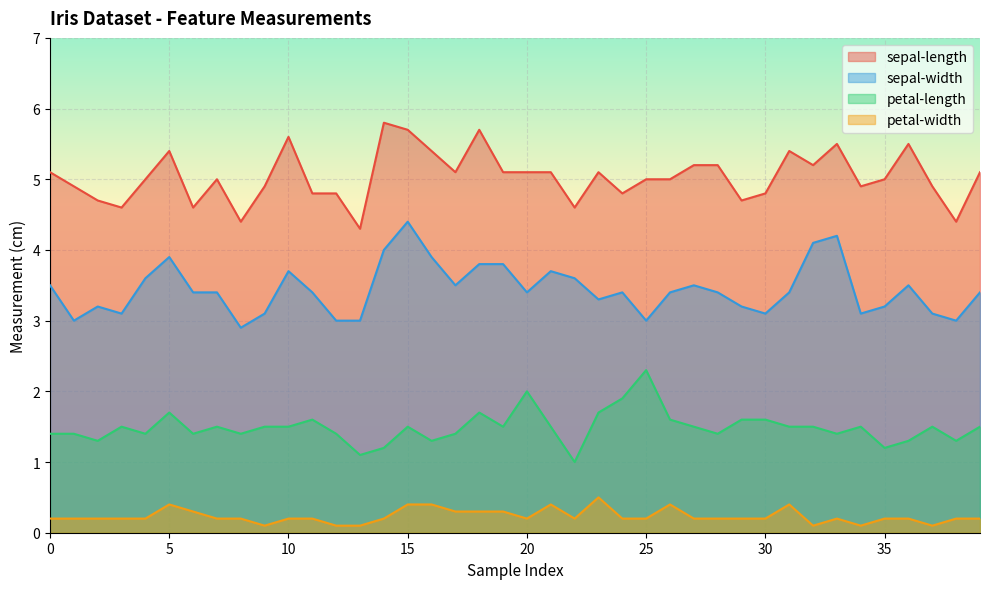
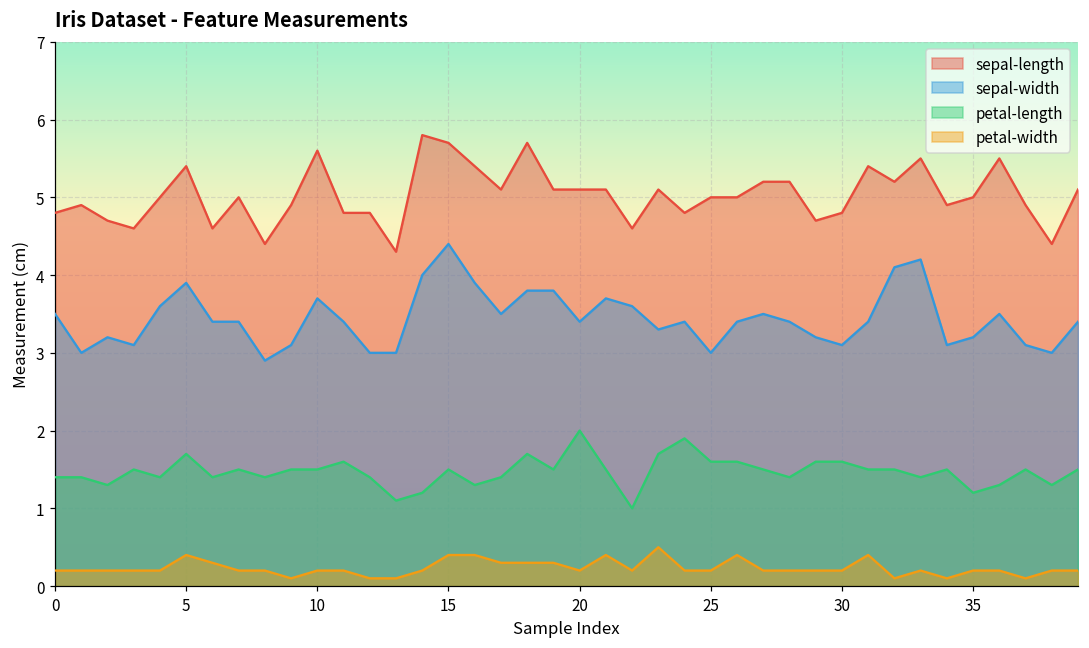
  {
    "sepal-length": {
-     "0": 5.1,
+     "0": 4.8,
      "5": 5.4,
      "10": 5.6,
      "15": 5.7,
      "20": 5.1,
      "25": 5.0,
      "30": 4.8,
      "35": 5.0
    },
    "sepal-width": {
      "0": 3.5,
      "5": 3.9,
      "10": 3.7,
      "15": 4.4,
      "20": 3.4,
      "25": 3.0,
      "30": 3.1,
      "35": 3.2
    },
    "petal-length": {
      "0": 1.4,
      "5": 1.7,
      "10": 1.5,
      "15": 1.5,
      "20": 2.0,
-     "25": 2.3,
+     "25": 1.6,
      "30": 1.6,
      "35": 1.2
    },
    "petal-width": {
      "0": 0.2,
      "5": 0.4,
      "10": 0.2,
      "15": 0.4,
      "20": 0.2,
      "25": 0.2,
      "30": 0.2,
      "35": 0.2
    }
  }
